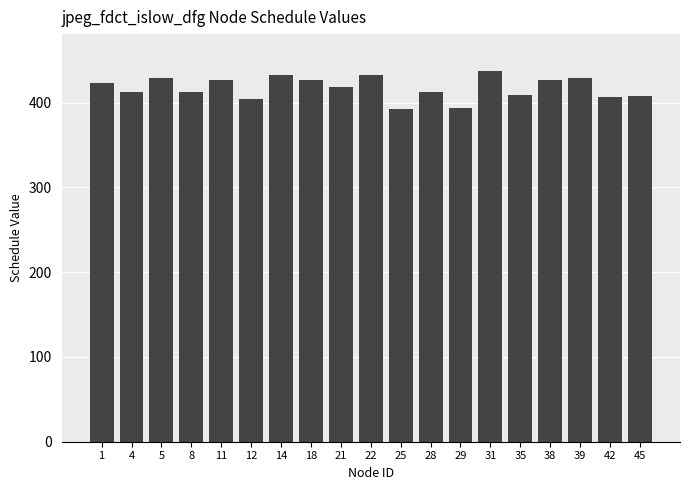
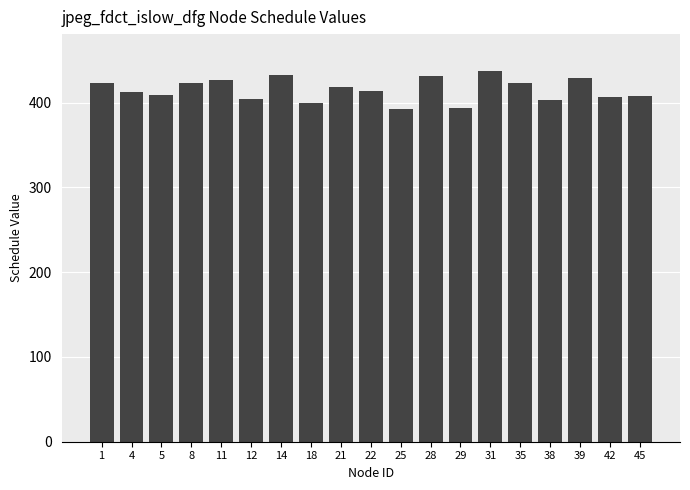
  {
    "1": 420,
    "4": 410,
-   "5": 430,
-   "8": 410,
+   "5": 410,
+   "8": 420,
    "11": 430,
    "12": 400,
    "14": 430,
-   "18": 430,
+   "18": 400,
    "21": 420,
-   "22": 430,
+   "22": 410,
    "25": 390,
-   "28": 410,
+   "28": 430,
    "29": 390,
    "31": 440,
-   "35": 410,
-   "38": 430,
+   "35": 420,
+   "38": 400,
    "39": 430,
    "42": 410,
    "45": 410
  }
